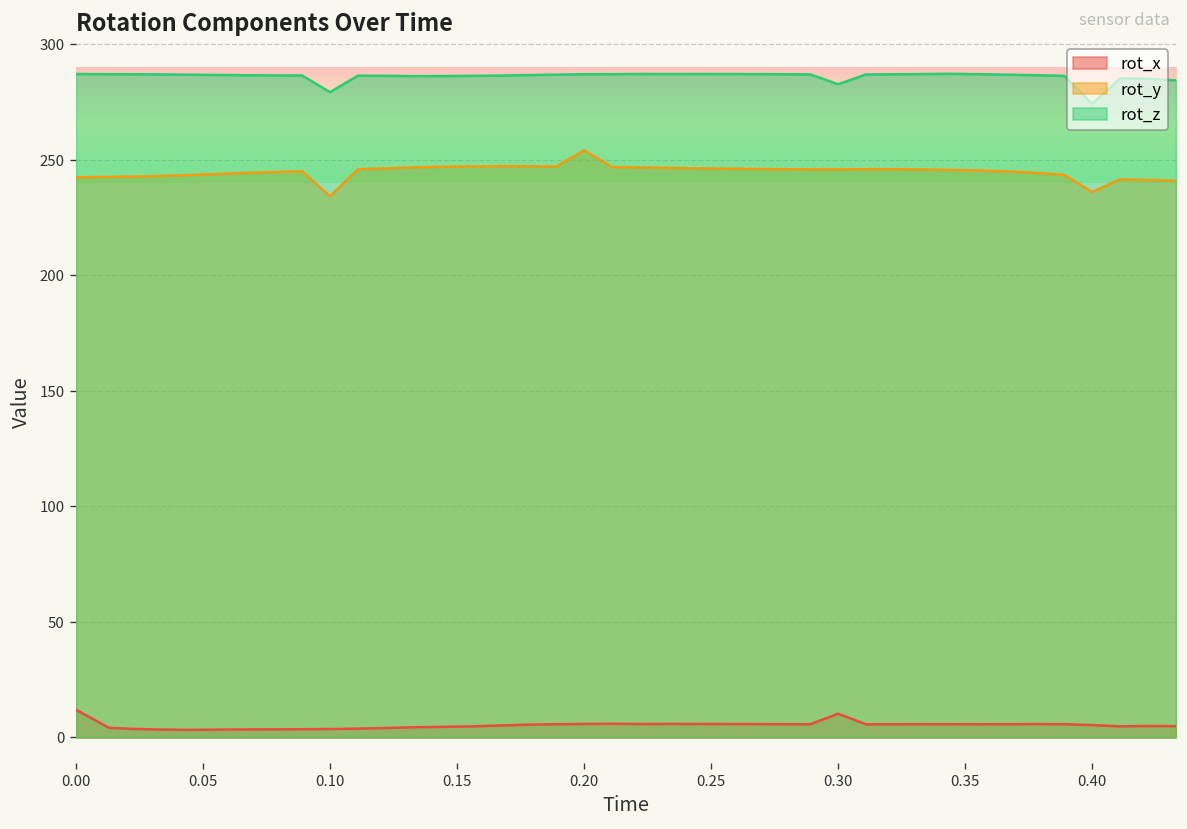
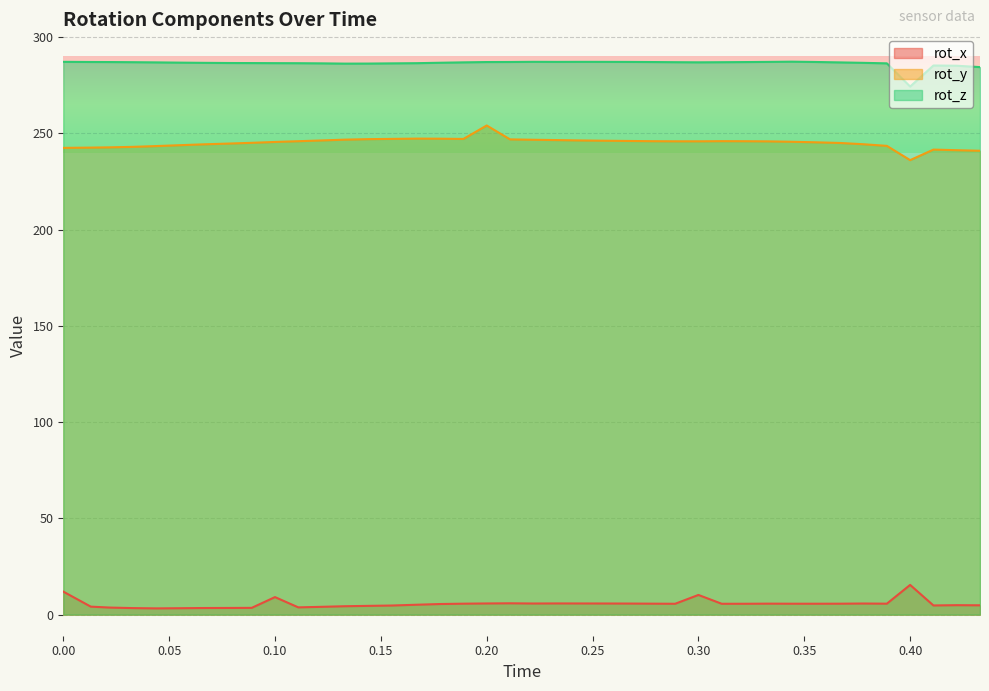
  {
    "rot_x": {
      "0.00": 12,
-     "0.10": 4,
+     "0.10": 9,
      "0.20": 6,
      "0.30": 10,
-     "0.40": 5
+     "0.40": 15
    },
    "rot_y": {
      "0.00": 243,
-     "0.10": 234,
+     "0.10": 246,
      "0.20": 254,
      "0.30": 246,
      "0.40": 236
    },
    "rot_z": {
      "0.00": 287,
-     "0.10": 279,
+     "0.10": 287,
      "0.20": 287,
-     "0.30": 283
+     "0.30": 287
    }
  }
